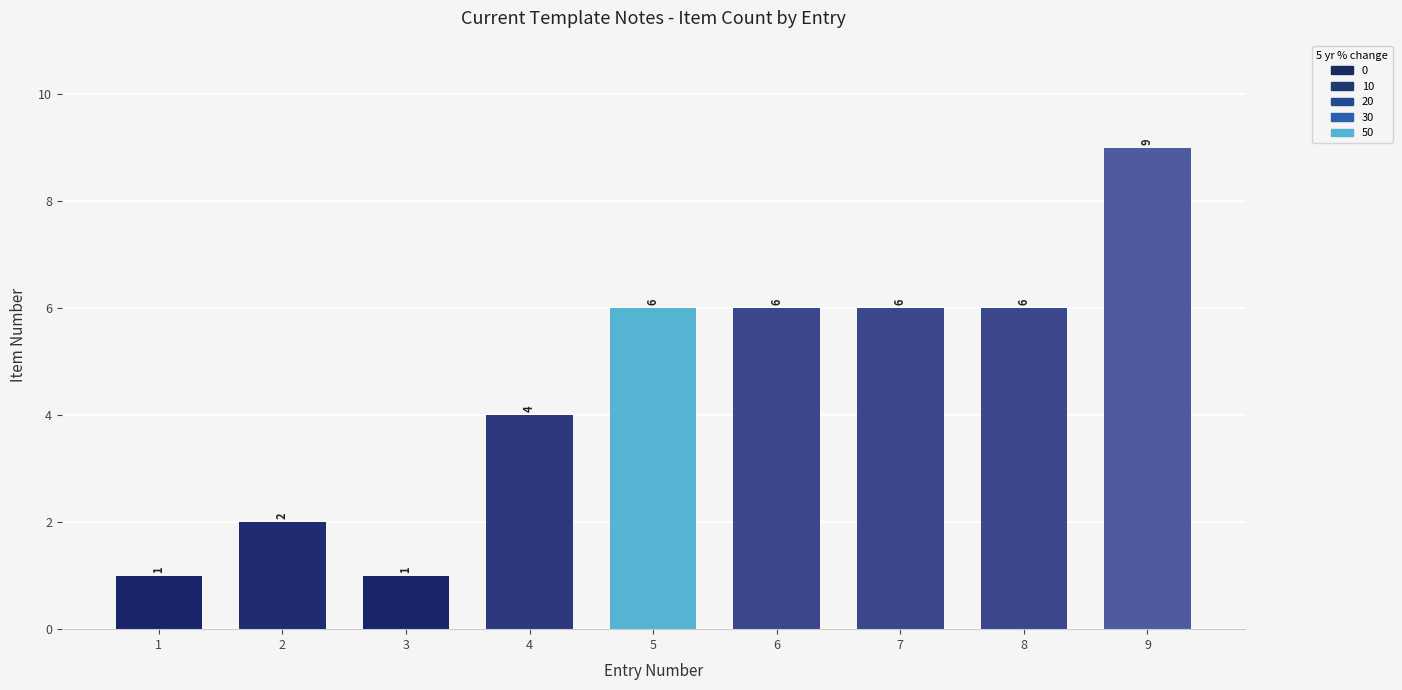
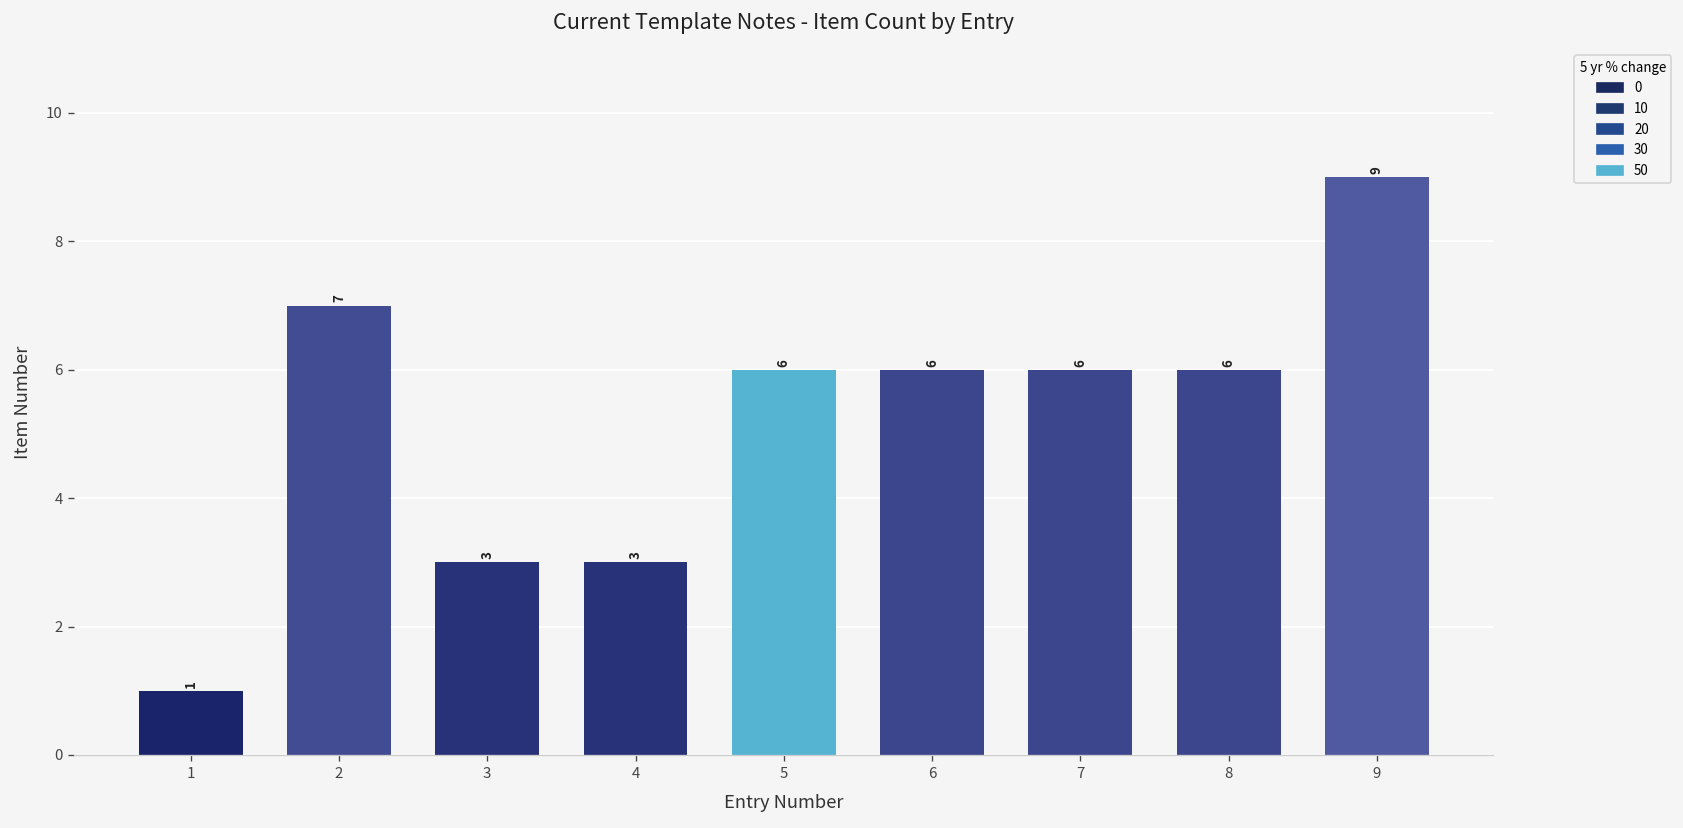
  {
    "1": 1,
-   "2": 2,
-   "3": 1,
-   "4": 4,
+   "2": 7,
+   "3": 3,
+   "4": 3,
    "5": 6,
    "6": 6,
    "7": 6,
    "8": 6,
    "9": 9
  }
